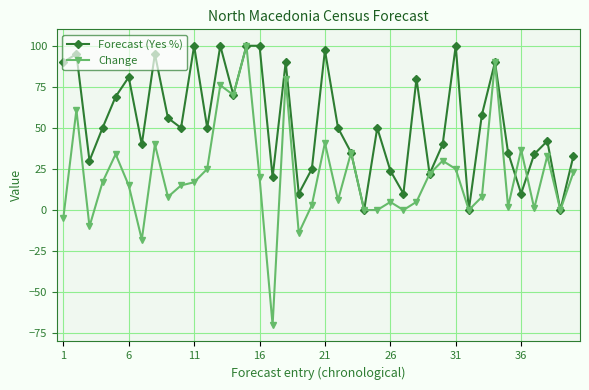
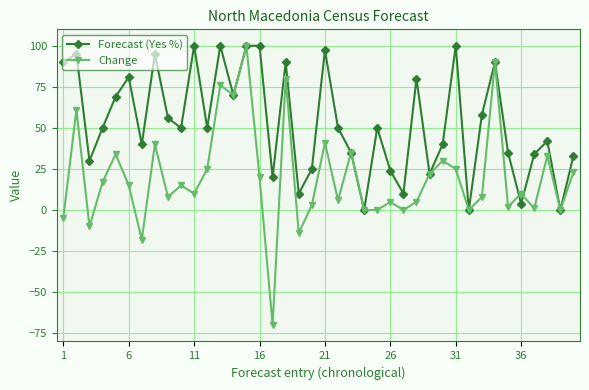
  {
    "Forecast (Yes %)": {
      "6": 81,
      "11": 100,
      "16": 100,
      "21": 97,
      "26": 24,
      "31": 100,
-     "36": 10
+     "36": 4
    },
    "Change": {
      "1": -5,
      "6": 15,
-     "11": 17,
+     "11": 10,
      "16": 20,
      "21": 41,
      "26": 5,
      "31": 25,
-     "36": 37
+     "36": 10
    }
  }
